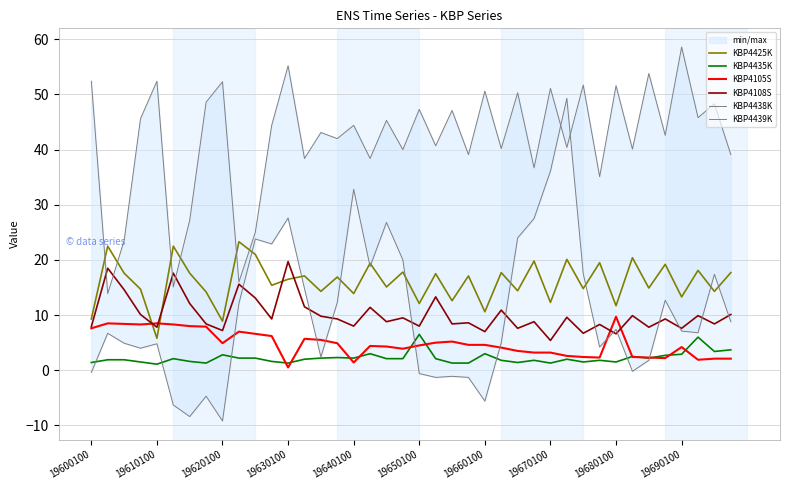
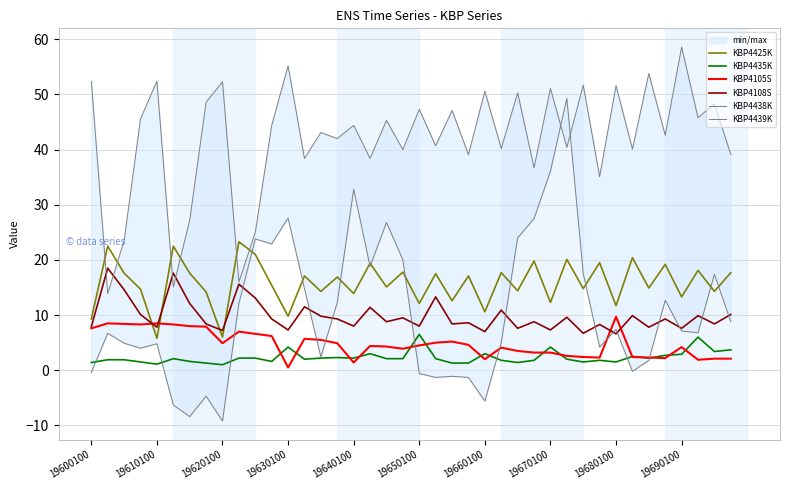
  {
    "KBP4425K": {
      "19600100": 9,
      "19610100": 6,
-     "19620100": 9,
-     "19630100": 17,
+     "19620100": 6,
+     "19630100": 10,
      "19640100": 14,
      "19650100": 12,
      "19660100": 11,
      "19670100": 12,
      "19680100": 12,
      "19690100": 13
    },
    "KBP4435K": {
      "19600100": 1,
      "19610100": 1,
-     "19620100": 3,
-     "19630100": 1,
+     "19620100": 1,
+     "19630100": 4,
      "19640100": 2,
      "19650100": 7,
      "19660100": 3,
-     "19670100": 1,
+     "19670100": 4,
      "19680100": 2,
      "19690100": 3
    },
    "KBP4105S": {
      "19610100": 9,
      "19620100": 5,
      "19630100": 1,
      "19640100": 1,
      "19650100": 5,
-     "19660100": 5,
+     "19660100": 2,
      "19670100": 3,
      "19680100": 10,
      "19690100": 4
    },
    "KBP4108S": {
      "19610100": 8,
      "19620100": 7,
-     "19630100": 20,
+     "19630100": 7,
      "19640100": 8,
      "19650100": 8,
      "19660100": 7,
-     "19670100": 5,
+     "19670100": 7,
      "19680100": 7,
      "19690100": 8
    }
  }
